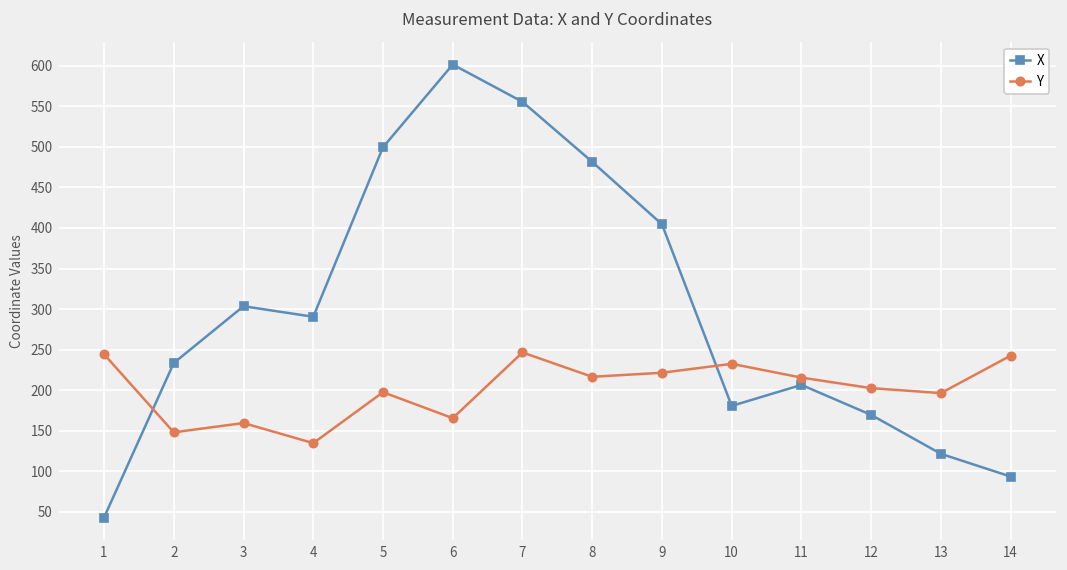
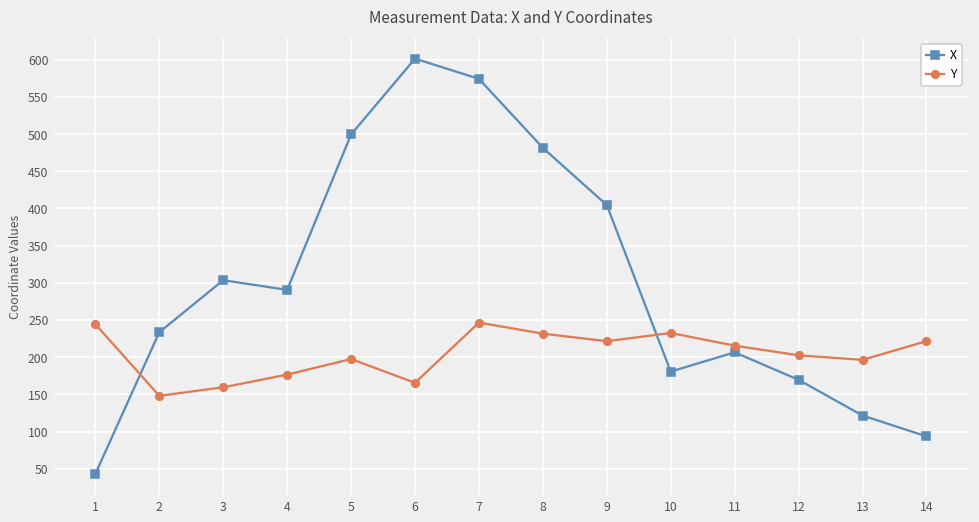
  {
    "X": {
      "1": 40,
      "2": 230,
      "3": 300,
      "4": 290,
      "5": 500,
      "6": 600,
-     "7": 560,
+     "7": 570,
      "8": 480,
      "9": 400,
      "10": 180,
      "11": 210,
      "12": 170,
      "13": 120,
      "14": 90
    },
    "Y": {
      "1": 240,
      "2": 150,
      "3": 160,
-     "4": 130,
+     "4": 180,
      "5": 200,
      "6": 170,
      "7": 250,
-     "8": 220,
+     "8": 230,
      "9": 220,
      "10": 230,
      "11": 220,
      "12": 200,
      "13": 200,
-     "14": 240
+     "14": 220
    }
  }
